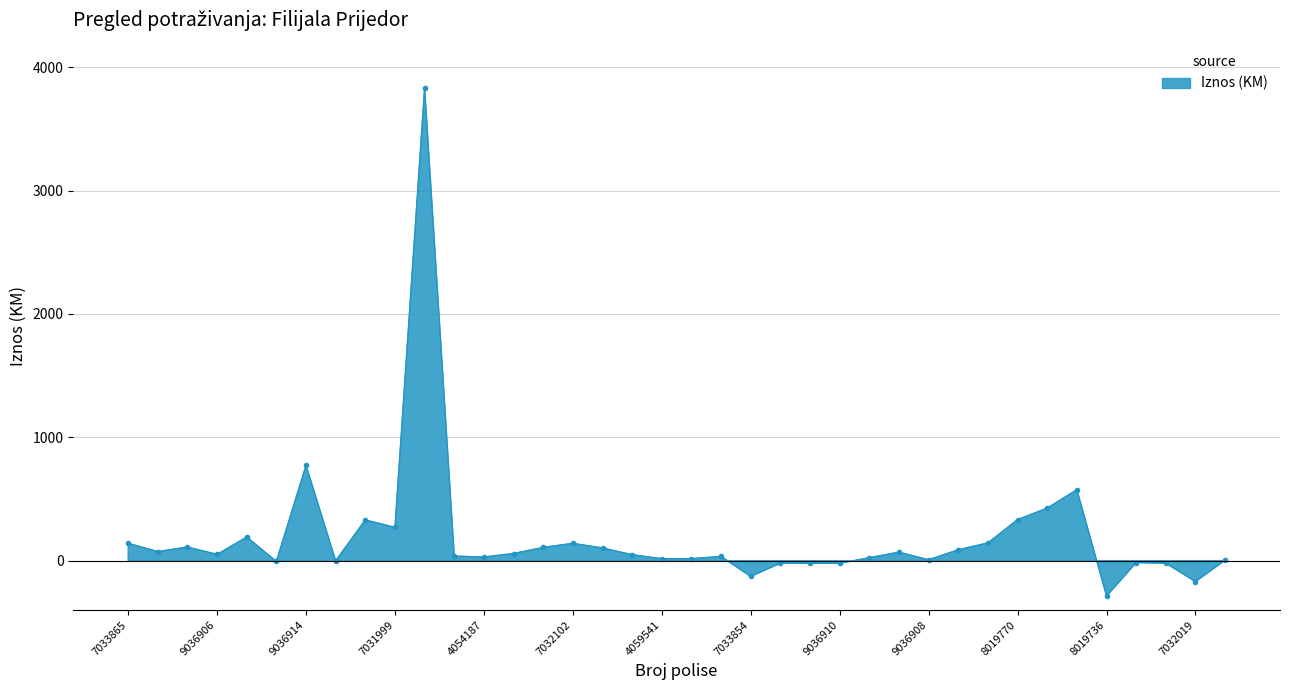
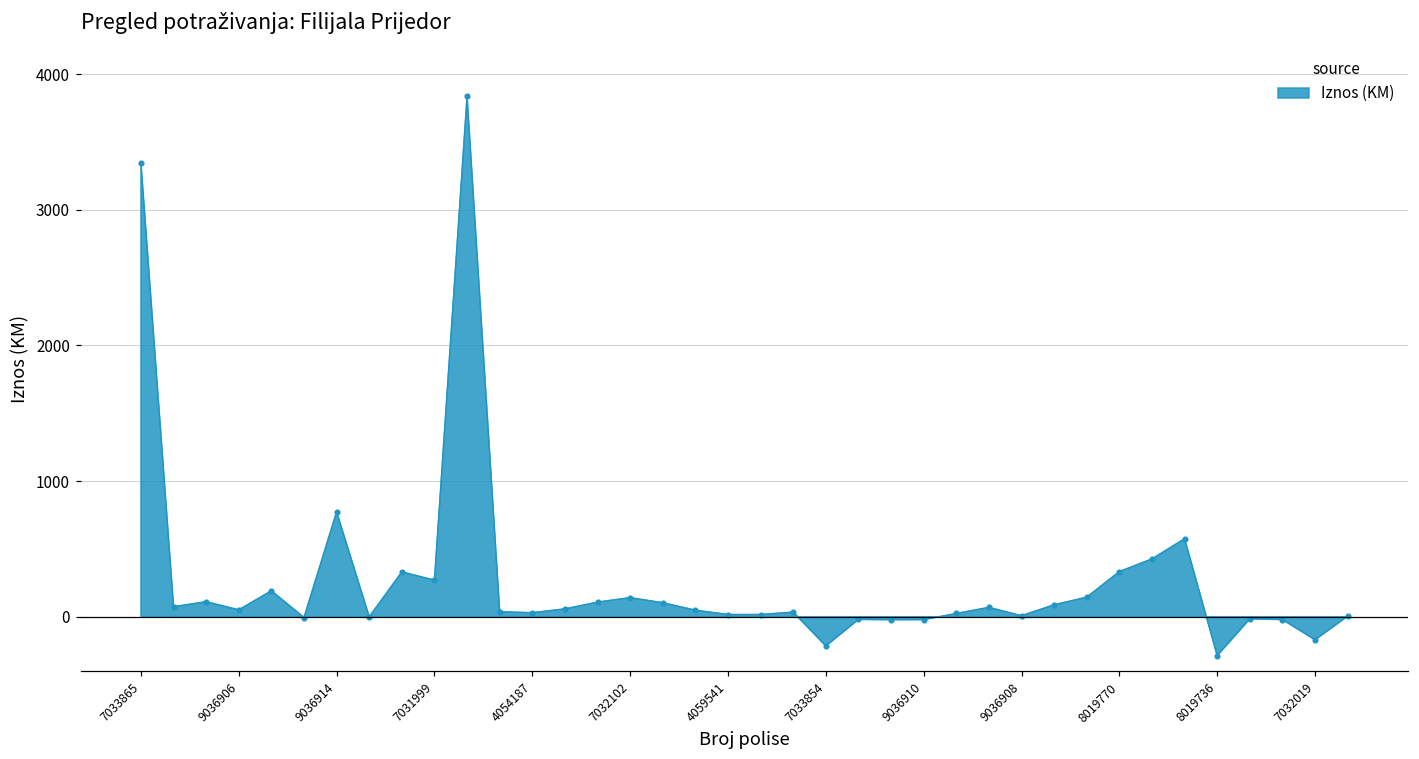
  {
-   "7033865": 140,
+   "7033865": 3340,
    "9036906": 50,
    "9036914": 770,
    "7031999": 270,
    "4054187": 30,
    "7032102": 140,
    "4059541": 20,
-   "7033854": -130,
+   "7033854": -220,
    "9036910": -20,
    "9036908": 10,
    "8019770": 330,
    "8019736": -290,
    "7032019": -170
  }
